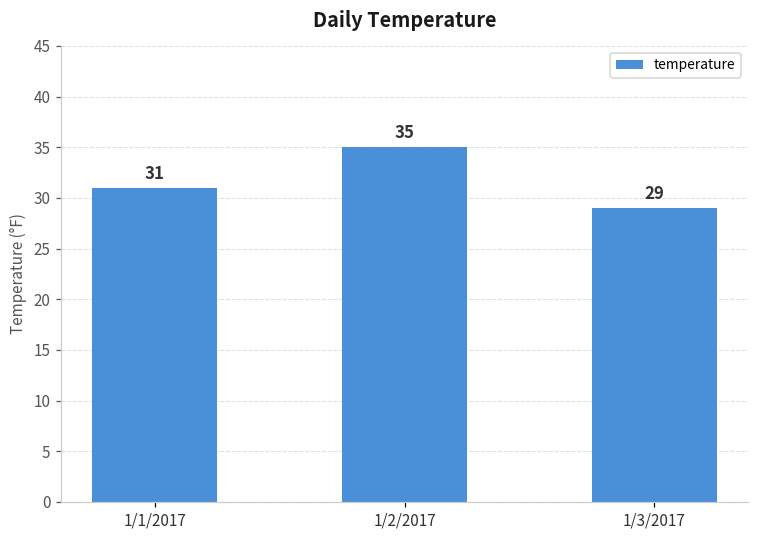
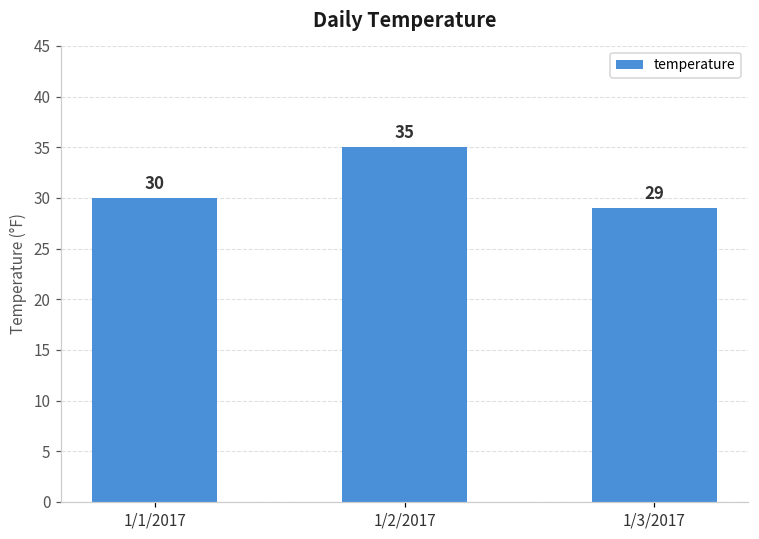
  {
-   "1/1/2017": 31,
+   "1/1/2017": 30,
    "1/2/2017": 35,
    "1/3/2017": 29
  }
